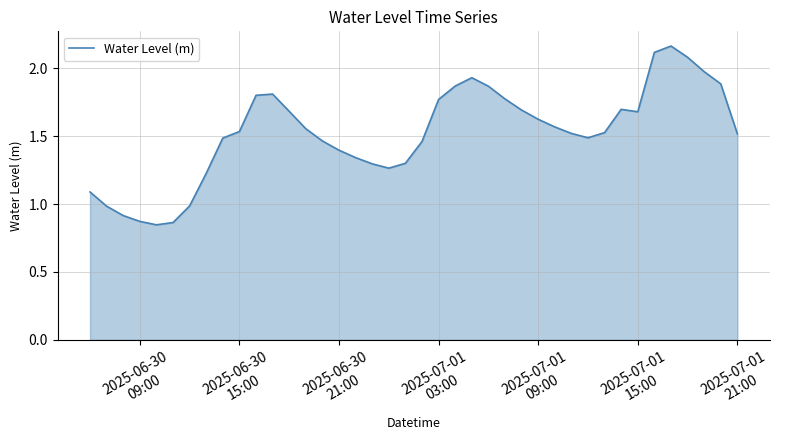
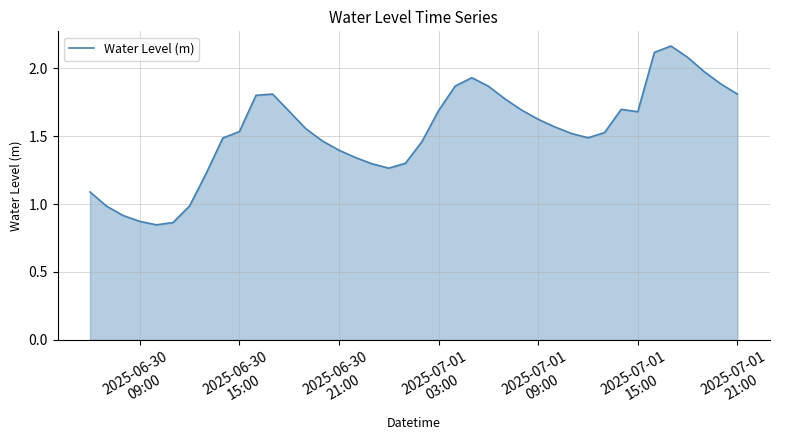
  {
    "2025-06-30 09:00": 0.87,
    "2025-06-30 15:00": 1.53,
    "2025-06-30 21:00": 1.40,
-   "2025-07-01 03:00": 1.77,
+   "2025-07-01 03:00": 1.69,
    "2025-07-01 09:00": 1.62,
    "2025-07-01 15:00": 1.68,
-   "2025-07-01 21:00": 1.52
+   "2025-07-01 21:00": 1.81
  }
